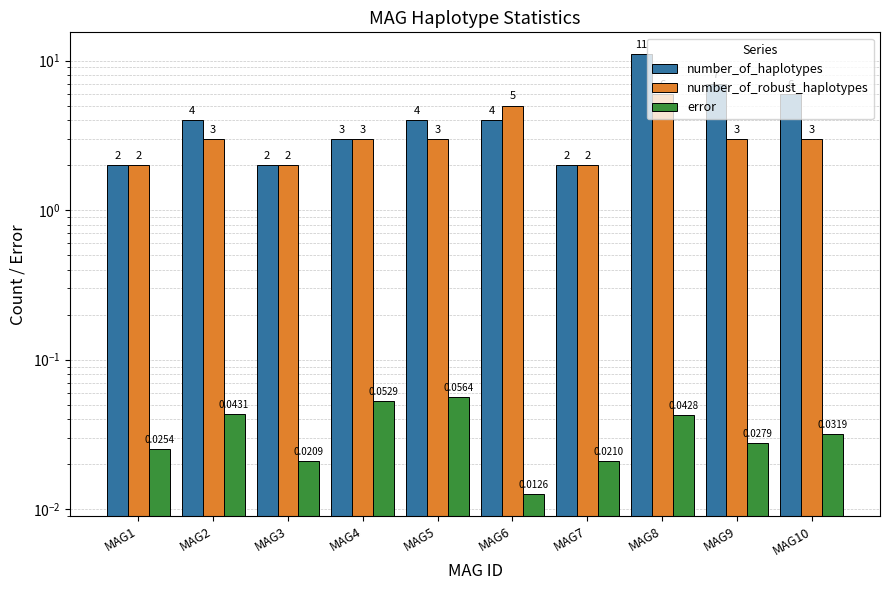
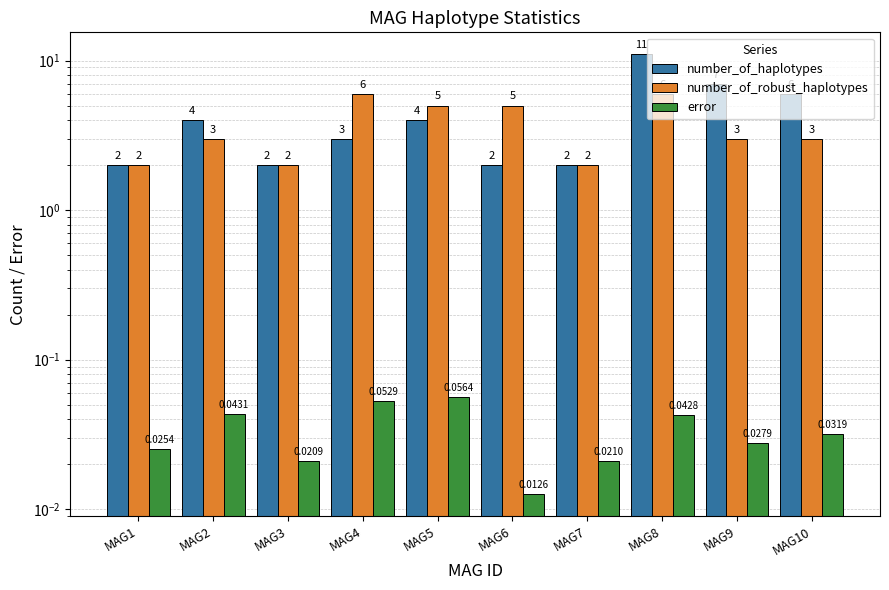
  {
    "number_of_haplotypes": {
      "MAG1": 2,
      "MAG2": 4,
      "MAG3": 2,
      "MAG4": 3,
      "MAG5": 4,
-     "MAG6": 4,
+     "MAG6": 2,
      "MAG7": 2
    },
    "number_of_robust_haplotypes": {
      "MAG1": 2,
      "MAG2": 3,
      "MAG3": 2,
-     "MAG4": 3,
-     "MAG5": 3,
+     "MAG4": 6,
+     "MAG5": 5,
      "MAG6": 5,
      "MAG7": 2,
      "MAG9": 3,
      "MAG10": 3
    },
    "error": {
      "MAG1": 0.0254,
      "MAG2": 0.0431,
      "MAG3": 0.0209,
      "MAG4": 0.0529,
      "MAG5": 0.0564,
      "MAG6": 0.0126,
      "MAG7": 0.0210,
      "MAG8": 0.0428,
      "MAG9": 0.0279,
      "MAG10": 0.0319
    }
  }
